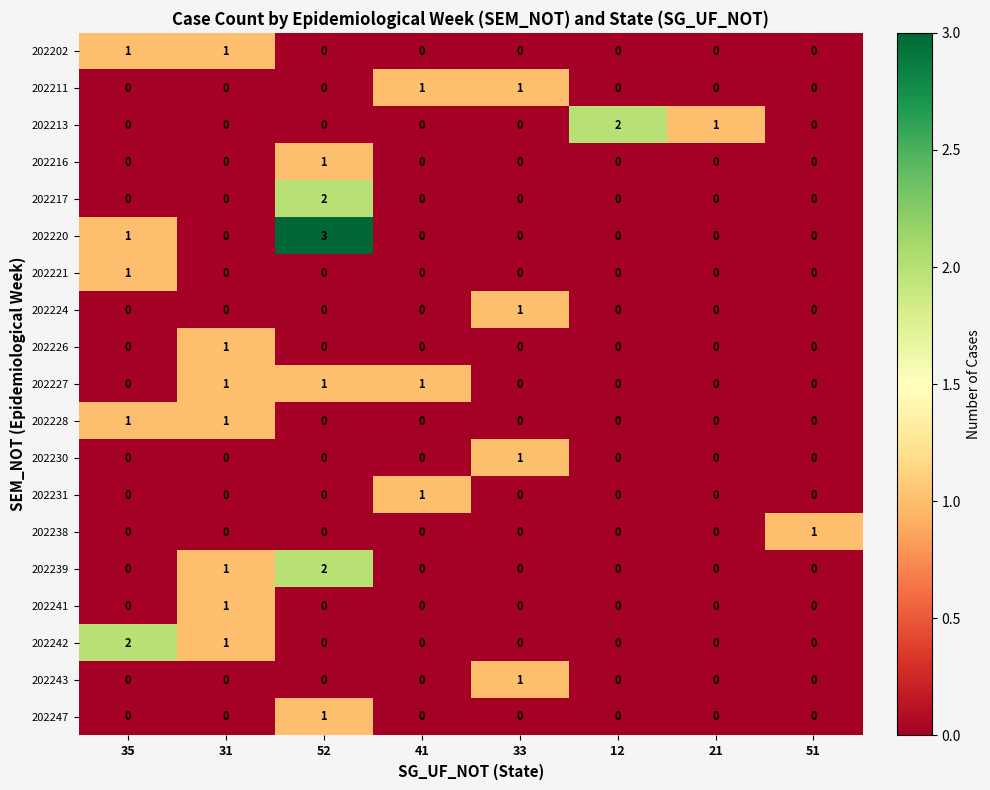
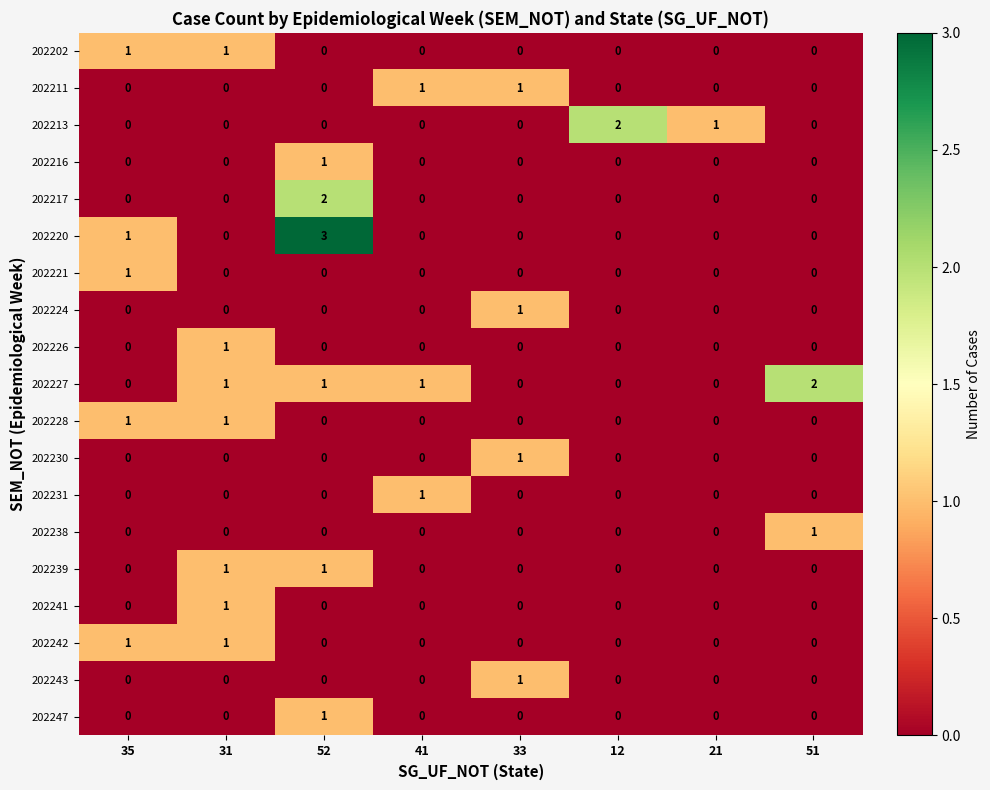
  {
    "202202": {
      "35": 1,
      "31": 1,
      "52": 0,
      "41": 0,
      "33": 0,
      "12": 0,
      "21": 0,
      "51": 0
    },
    "202211": {
      "35": 0,
      "31": 0,
      "52": 0,
      "41": 1,
      "33": 1,
      "12": 0,
      "21": 0,
      "51": 0
    },
    "202213": {
      "35": 0,
      "31": 0,
      "52": 0,
      "41": 0,
      "33": 0,
      "12": 2,
      "21": 1,
      "51": 0
    },
    "202216": {
      "35": 0,
      "31": 0,
      "52": 1,
      "41": 0,
      "33": 0,
      "12": 0,
      "21": 0,
      "51": 0
    },
    "202217": {
      "35": 0,
      "31": 0,
      "52": 2,
      "41": 0,
      "33": 0,
      "12": 0,
      "21": 0,
      "51": 0
    },
    "202220": {
      "35": 1,
      "31": 0,
      "52": 3,
      "41": 0,
      "33": 0,
      "12": 0,
      "21": 0,
      "51": 0
    },
    "202221": {
      "35": 1,
      "31": 0,
      "52": 0,
      "41": 0,
      "33": 0,
      "12": 0,
      "21": 0,
      "51": 0
    },
    "202224": {
      "35": 0,
      "31": 0,
      "52": 0,
      "41": 0,
      "33": 1,
      "12": 0,
      "21": 0,
      "51": 0
    },
    "202226": {
      "35": 0,
      "31": 1,
      "52": 0,
      "41": 0,
      "33": 0,
      "12": 0,
      "21": 0,
      "51": 0
    },
    "202227": {
      "35": 0,
      "31": 1,
      "52": 1,
      "41": 1,
      "33": 0,
      "12": 0,
      "21": 0,
-     "51": 0
+     "51": 2
    },
    "202228": {
      "35": 1,
      "31": 1,
      "52": 0,
      "41": 0,
      "33": 0,
      "12": 0,
      "21": 0,
      "51": 0
    },
    "202230": {
      "35": 0,
      "31": 0,
      "52": 0,
      "41": 0,
      "33": 1,
      "12": 0,
      "21": 0,
      "51": 0
    },
    "202231": {
      "35": 0,
      "31": 0,
      "52": 0,
      "41": 1,
      "33": 0,
      "12": 0,
      "21": 0,
      "51": 0
    },
    "202238": {
      "35": 0,
      "31": 0,
      "52": 0,
      "41": 0,
      "33": 0,
      "12": 0,
      "21": 0,
      "51": 1
    },
    "202239": {
      "35": 0,
      "31": 1,
-     "52": 2,
+     "52": 1,
      "41": 0,
      "33": 0,
      "12": 0,
      "21": 0,
      "51": 0
    },
    "202241": {
      "35": 0,
      "31": 1,
      "52": 0,
      "41": 0,
      "33": 0,
      "12": 0,
      "21": 0,
      "51": 0
    },
    "202242": {
-     "35": 2,
+     "35": 1,
      "31": 1,
      "52": 0,
      "41": 0,
      "33": 0,
      "12": 0,
      "21": 0,
      "51": 0
    },
    "202243": {
      "35": 0,
      "31": 0,
      "52": 0,
      "41": 0,
      "33": 1,
      "12": 0,
      "21": 0,
      "51": 0
    },
    "202247": {
      "35": 0,
      "31": 0,
      "52": 1,
      "41": 0,
      "33": 0,
      "12": 0,
      "21": 0,
      "51": 0
    }
  }
